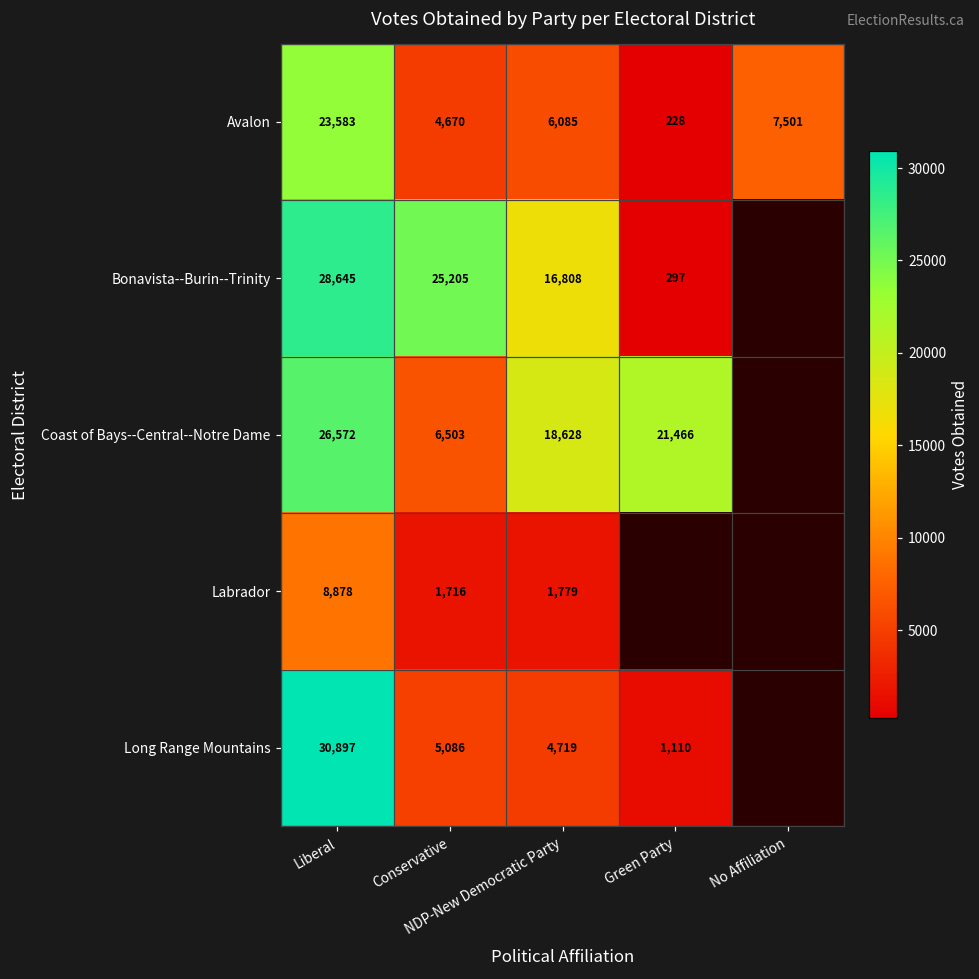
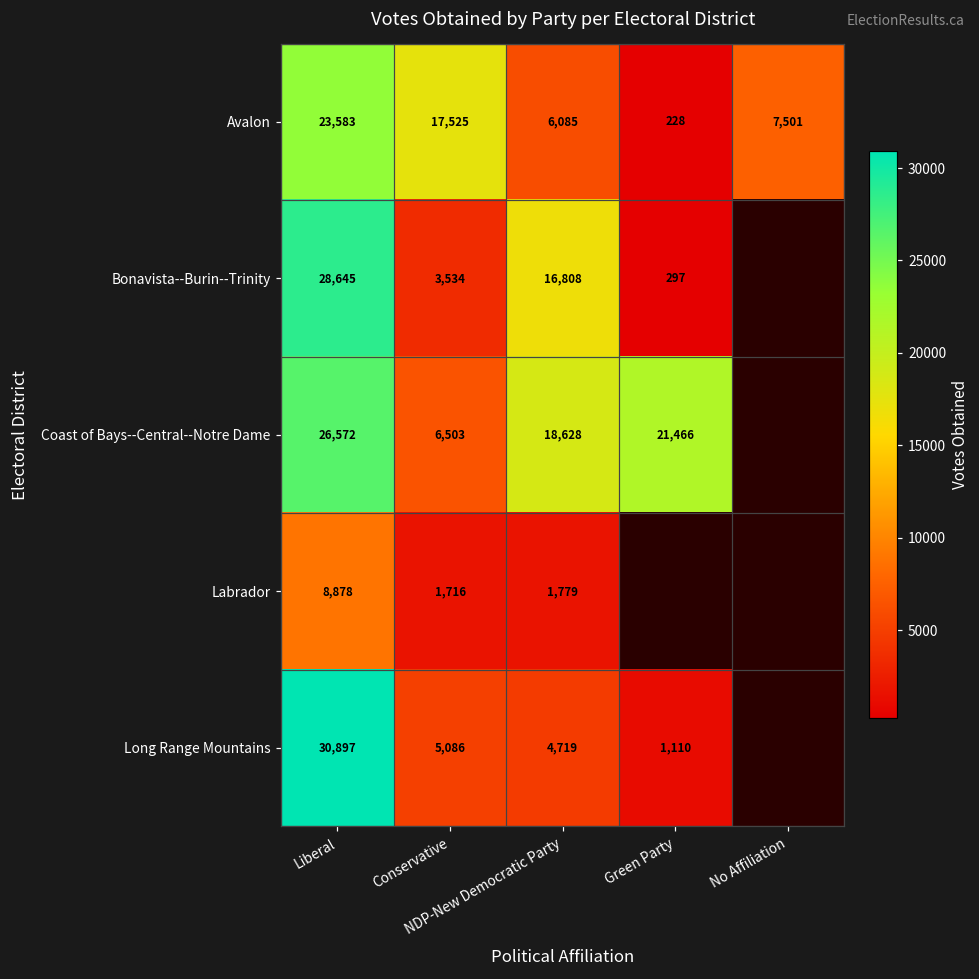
  {
    "Avalon": {
      "Liberal": "23,583",
-     "Conservative": "4,670",
+     "Conservative": "17,525",
      "NDP-New Democratic Party": "6,085",
      "Green Party": "228",
      "No Affiliation": "7,501"
    },
    "Bonavista--Burin--Trinity": {
      "Liberal": "28,645",
-     "Conservative": "25,205",
+     "Conservative": "3,534",
      "NDP-New Democratic Party": "16,808",
      "Green Party": "297"
    },
    "Coast of Bays--Central--Notre Dame": {
      "Liberal": "26,572",
      "Conservative": "6,503",
      "NDP-New Democratic Party": "18,628",
      "Green Party": "21,466"
    },
    "Labrador": {
      "Liberal": "8,878",
      "Conservative": "1,716",
      "NDP-New Democratic Party": "1,779"
    },
    "Long Range Mountains": {
      "Liberal": "30,897",
      "Conservative": "5,086",
      "NDP-New Democratic Party": "4,719",
      "Green Party": "1,110"
    }
  }
